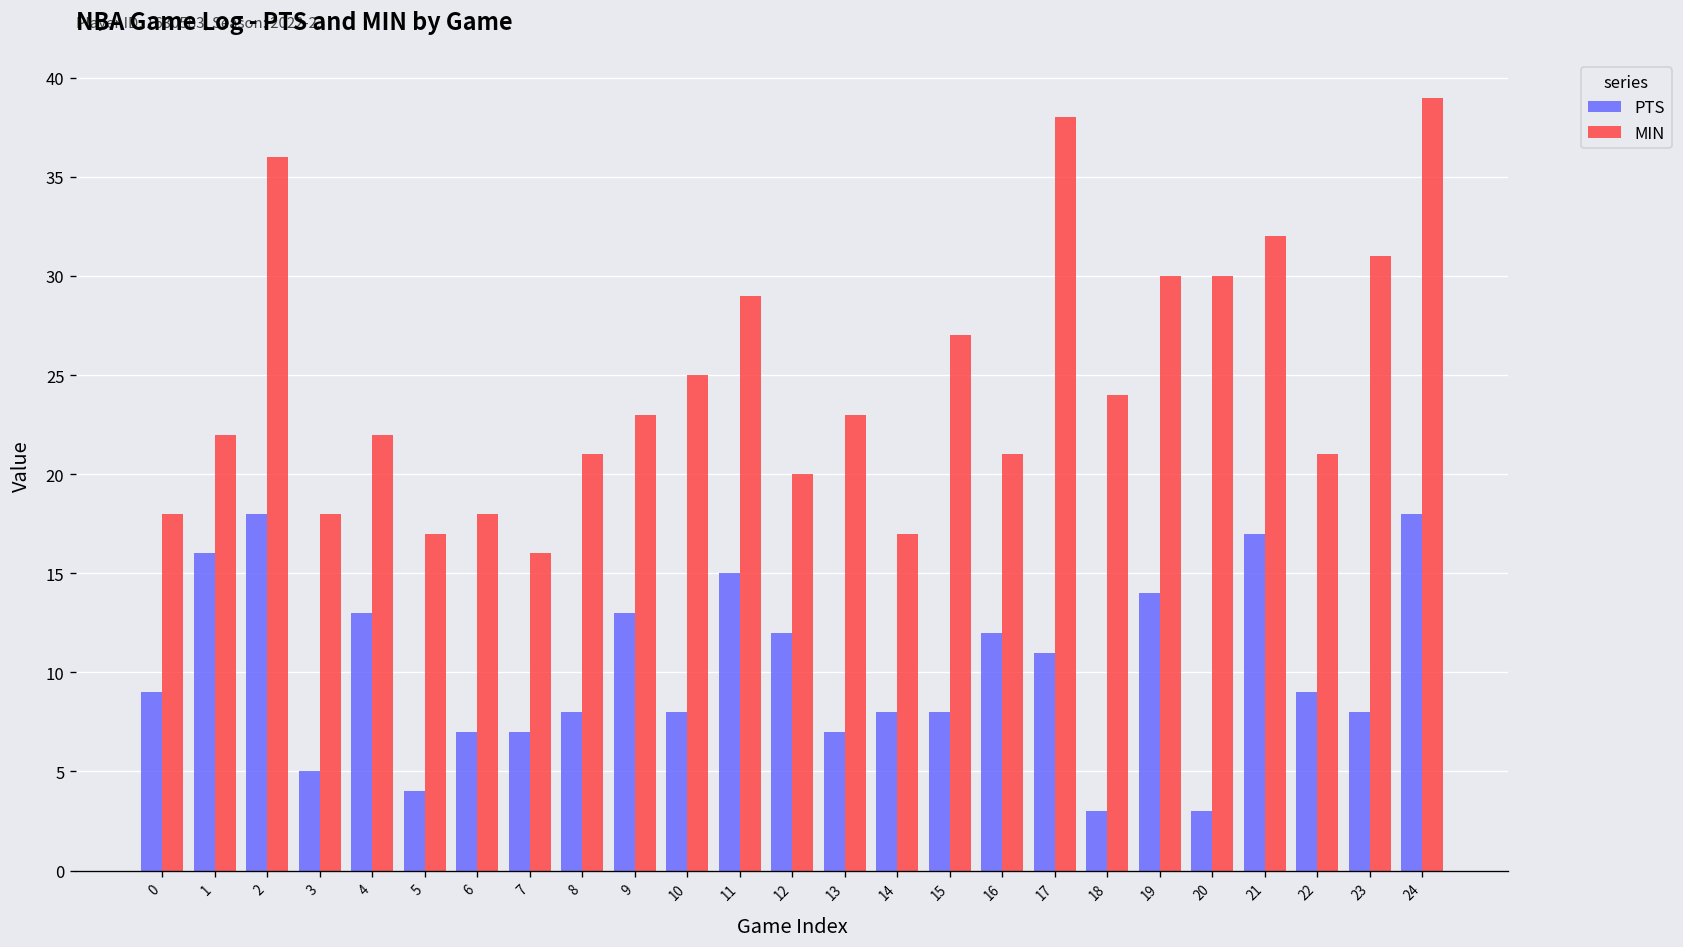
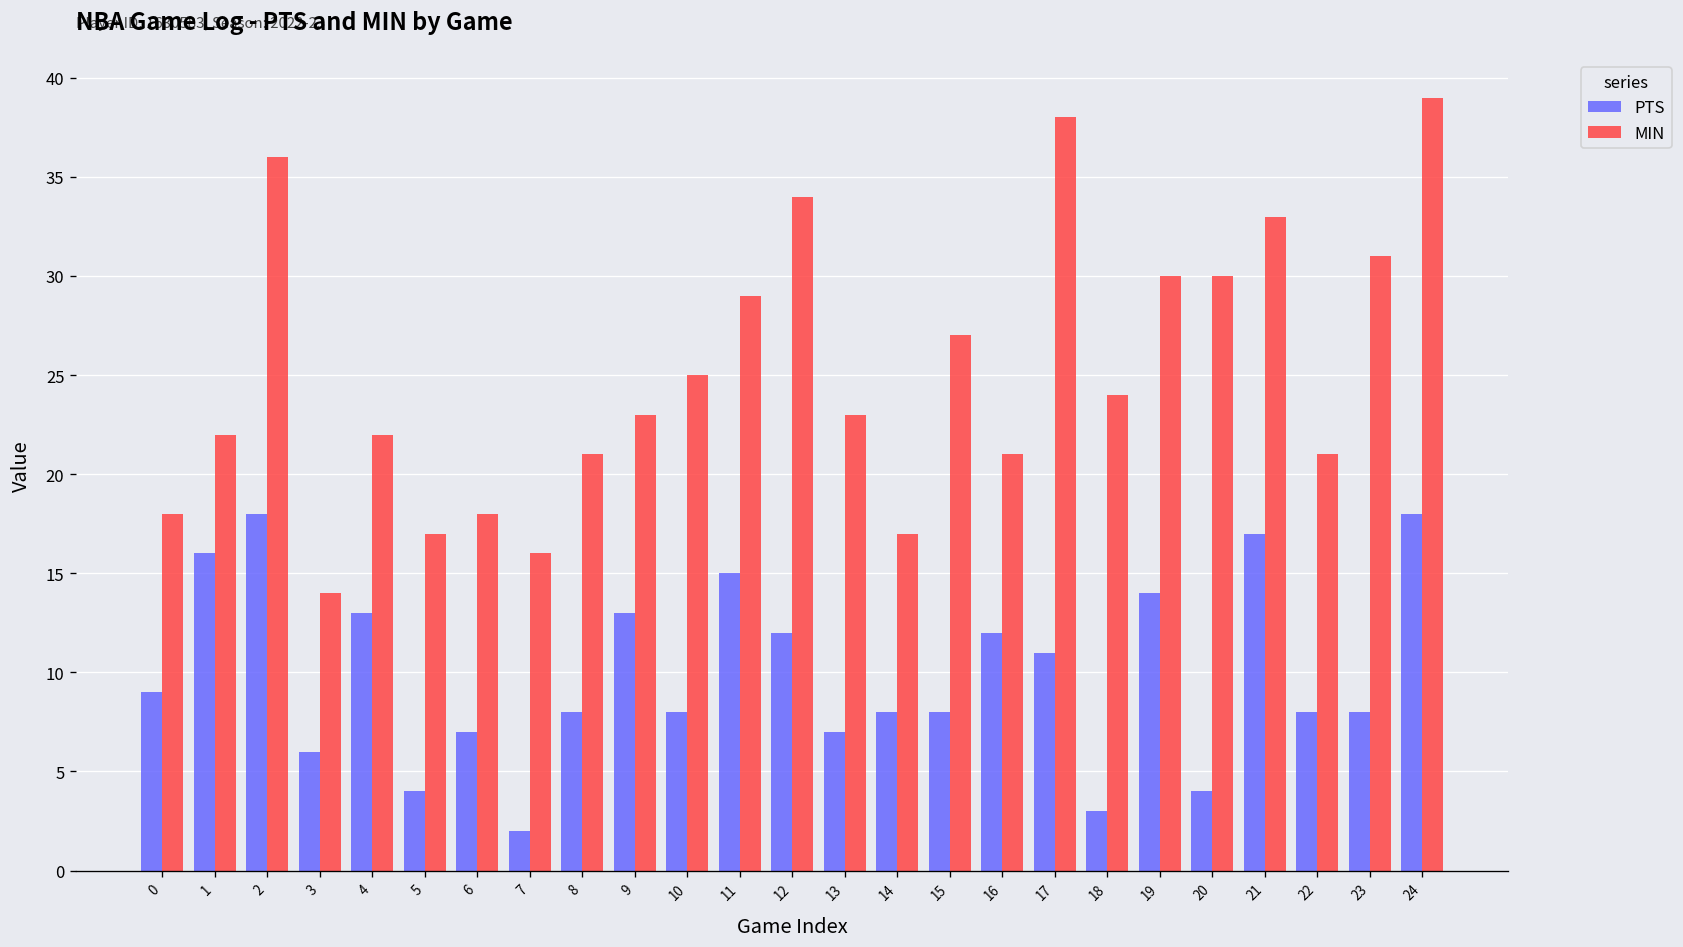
  {
    "PTS": {
      "0": 9,
      "1": 16,
      "2": 18,
-     "3": 5,
+     "3": 6,
      "4": 13,
      "5": 4,
      "6": 7,
-     "7": 7,
+     "7": 2,
      "8": 8,
      "9": 13,
      "10": 8,
      "11": 15,
      "12": 12,
      "13": 7,
      "14": 8,
      "15": 8,
      "16": 12,
      "17": 11,
      "18": 3,
      "19": 14,
-     "20": 3,
+     "20": 4,
      "21": 17,
-     "22": 9,
+     "22": 8,
      "23": 8,
      "24": 18
    },
    "MIN": {
      "0": 18,
      "1": 22,
      "2": 36,
-     "3": 18,
+     "3": 14,
      "4": 22,
      "5": 17,
      "6": 18,
      "7": 16,
      "8": 21,
      "9": 23,
      "10": 25,
      "11": 29,
-     "12": 20,
+     "12": 34,
      "13": 23,
      "14": 17,
      "15": 27,
      "16": 21,
      "17": 38,
      "18": 24,
      "19": 30,
      "20": 30,
-     "21": 32,
+     "21": 33,
      "22": 21,
      "23": 31,
      "24": 39
    }
  }
